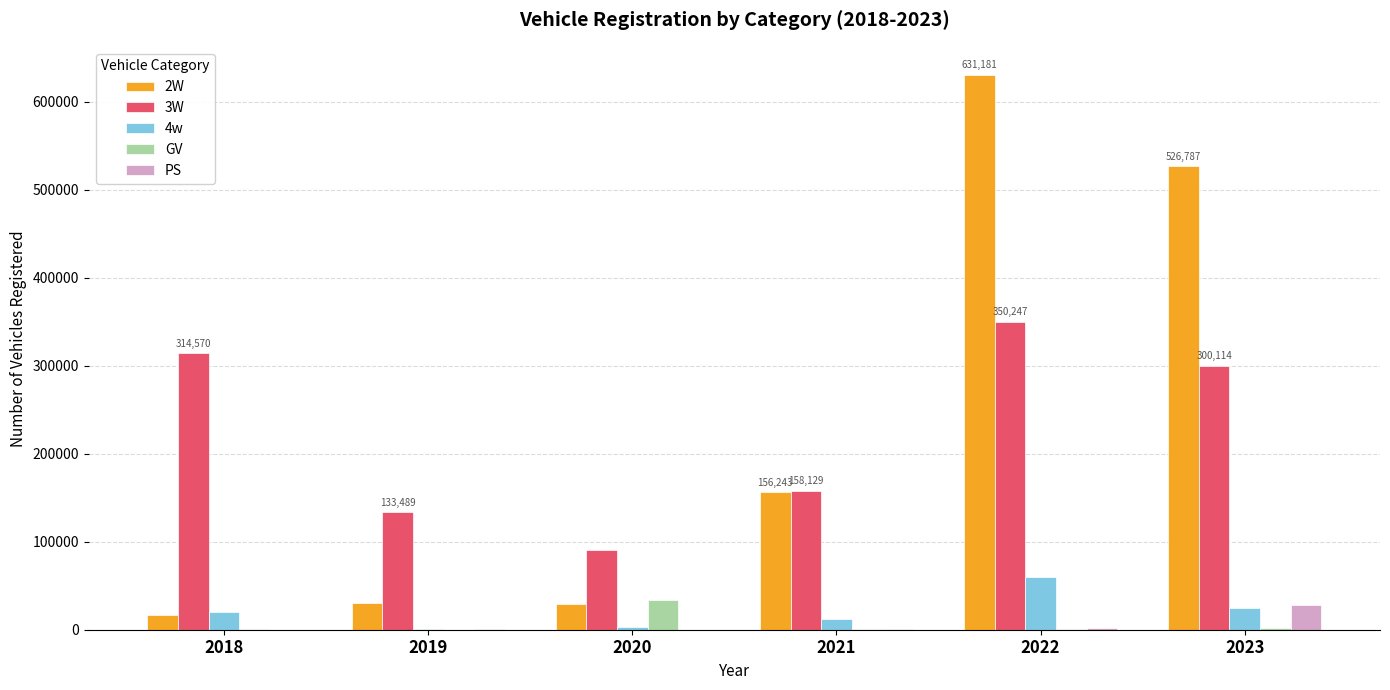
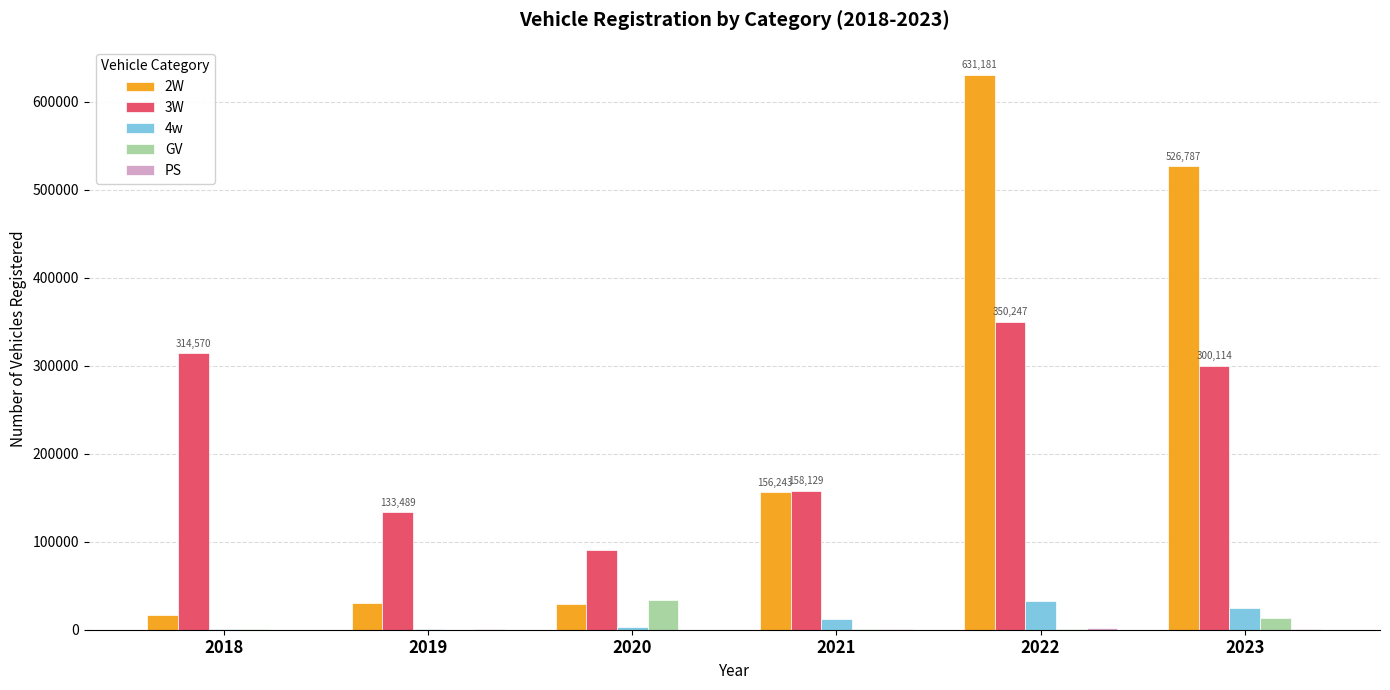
  {
    "2W": {
      "2021": "156,243",
      "2022": "631,181",
      "2023": "526,787"
    },
    "3W": {
      "2018": "314,570",
      "2019": "133,489",
      "2021": "158,129",
      "2022": "350,247",
      "2023": "300,114"
    },
    "4w": {
-     "2018": "20000",
+     "2018": "0",
      "2020": "0",
      "2021": "10000",
-     "2022": "60000",
+     "2022": "30000",
      "2023": "30000"
    },
    "GV": {
      "2020": "30000",
-     "2023": "0"
+     "2023": "10000"
    },
    "PS": {
-     "2023": "30000"
+     "2023": "0"
    }
  }
